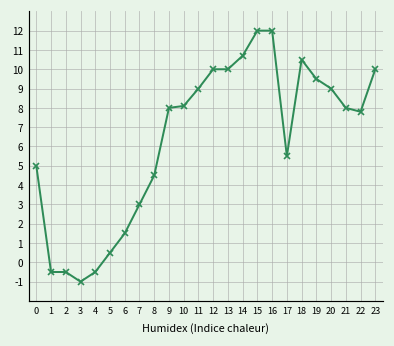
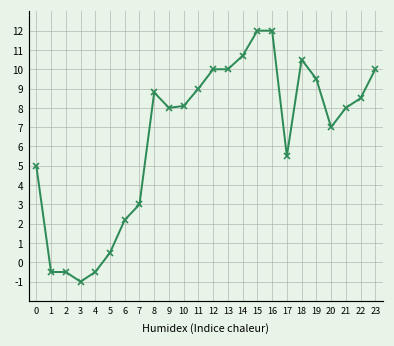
  {
    "0": 5.0,
    "1": -0.5,
    "2": -0.5,
    "3": -1.0,
    "4": -0.5,
    "5": 0.5,
-   "6": 1.5,
+   "6": 2.2,
    "7": 3.0,
-   "8": 4.5,
+   "8": 8.8,
    "9": 8.0,
    "10": 8.1,
    "11": 9.0,
    "12": 10.0,
    "13": 10.0,
    "14": 10.7,
    "15": 12.0,
    "16": 12.0,
    "17": 5.5,
    "18": 10.5,
    "19": 9.5,
-   "20": 9,
+   "20": 7,
    "21": 8.0,
-   "22": 7.8,
+   "22": 8.5,
    "23": 10.0
  }
